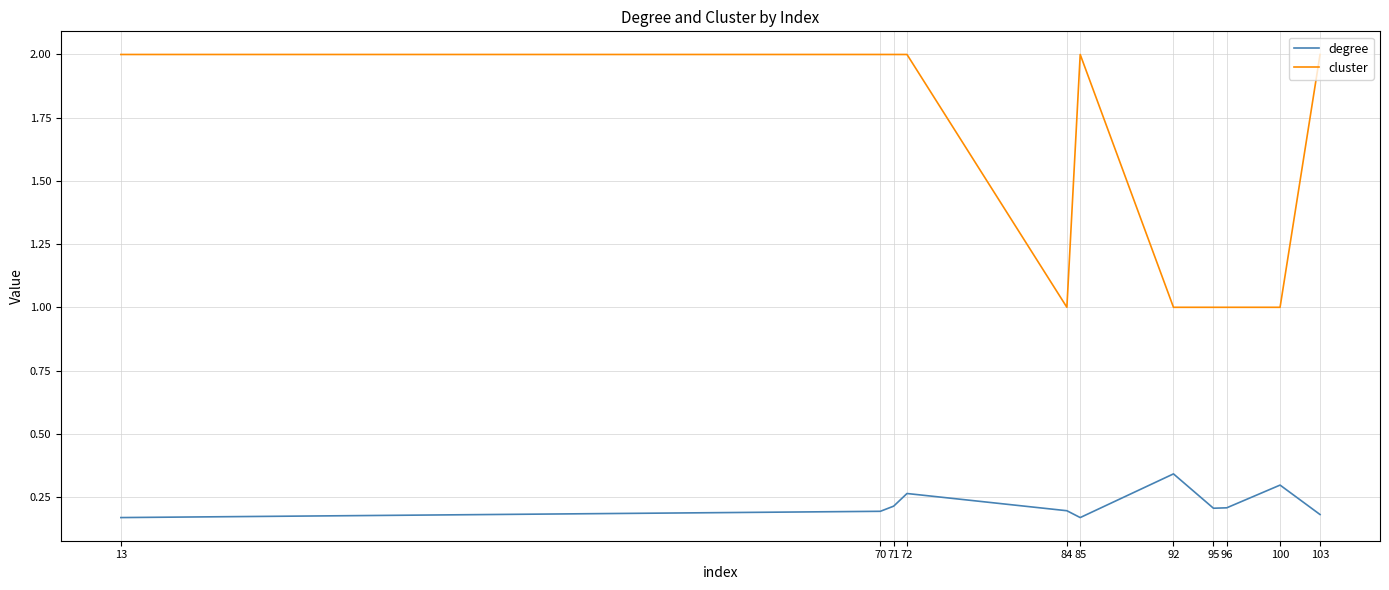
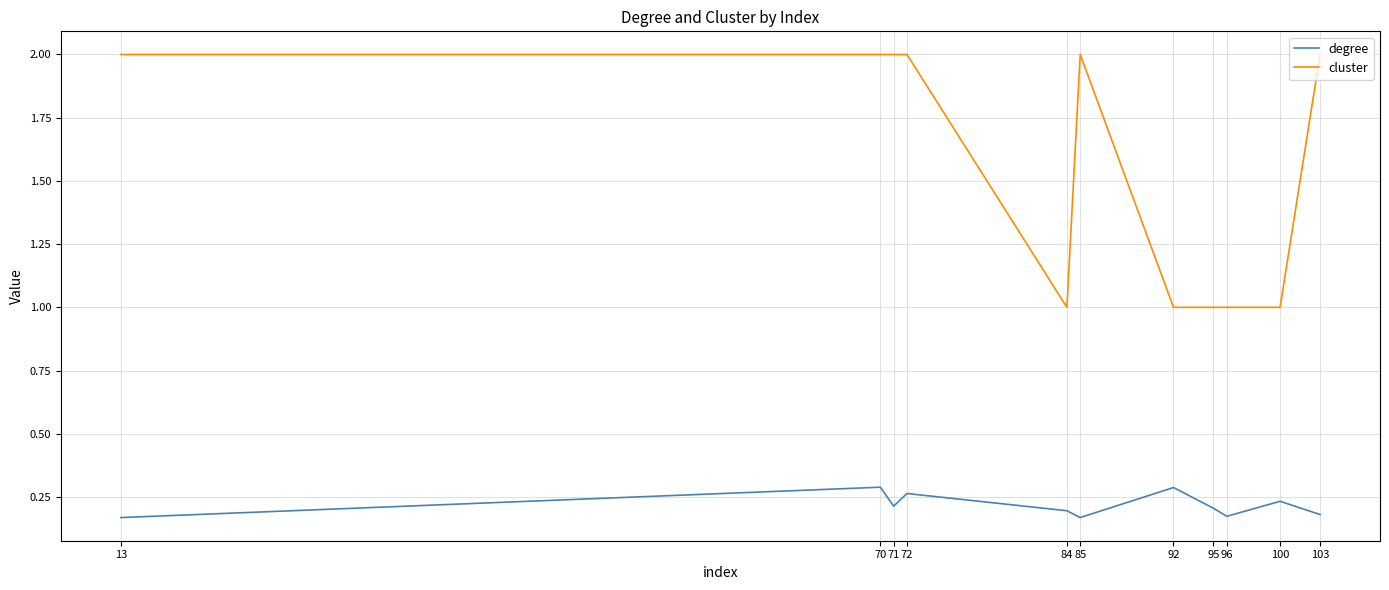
  {
    "degree": {
      "13": 0.17,
-     "70": 0.19,
+     "70": 0.29,
      "71": 0.21,
      "72": 0.26,
      "84": 0.20,
      "85": 0.17,
-     "92": 0.34,
+     "92": 0.29,
      "95": 0.21,
-     "96": 0.21,
-     "100": 0.30,
+     "96": 0.17,
+     "100": 0.23,
      "103": 0.18
    },
    "cluster": {
      "13": 2.00,
      "70": 2.00,
      "71": 2.00,
      "72": 2.00,
      "84": 1.00,
      "85": 2.00,
      "92": 1.00,
      "95": 1.00,
      "96": 1.00,
      "100": 1.00
    }
  }
